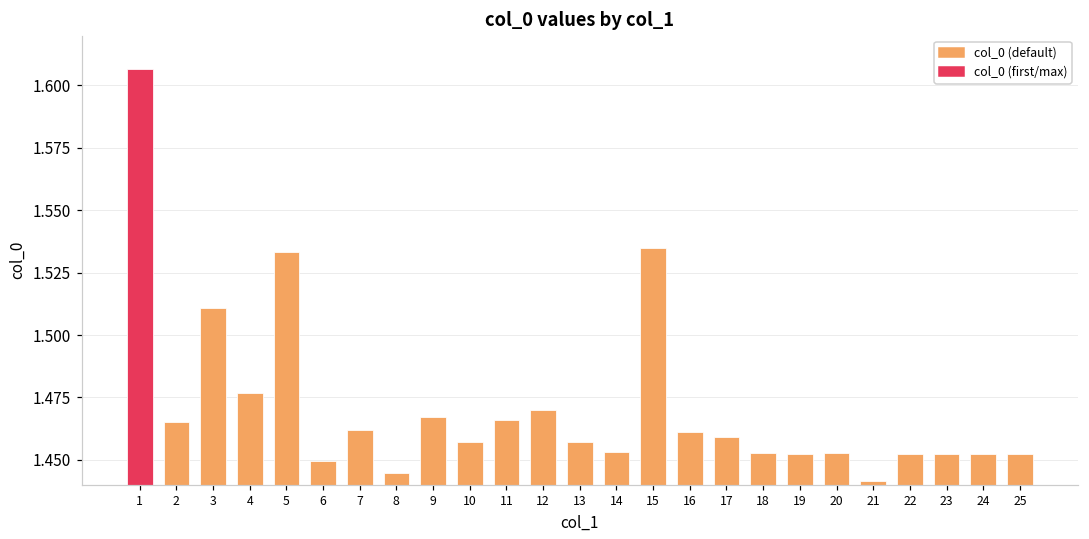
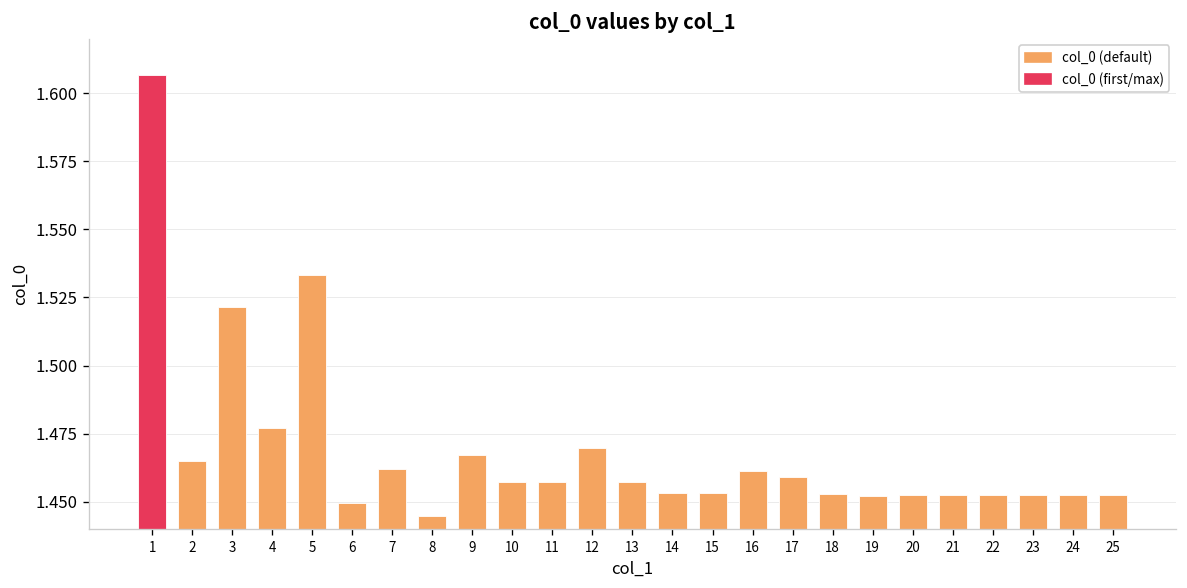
  {
    "1": 1.607,
    "2": 1.465,
-   "3": 1.511,
+   "3": 1.521,
    "4": 1.477,
    "5": 1.533,
    "6": 1.449,
    "7": 1.462,
    "8": 1.445,
    "9": 1.467,
    "10": 1.457,
-   "11": 1.466,
+   "11": 1.457,
    "12": 1.470,
    "13": 1.457,
    "14": 1.453,
-   "15": 1.535,
+   "15": 1.453,
    "16": 1.461,
    "17": 1.459,
    "18": 1.453,
    "19": 1.452,
    "20": 1.453,
-   "21": 1.442,
+   "21": 1.452,
    "22": 1.452,
    "23": 1.452,
    "24": 1.452,
    "25": 1.452
  }
